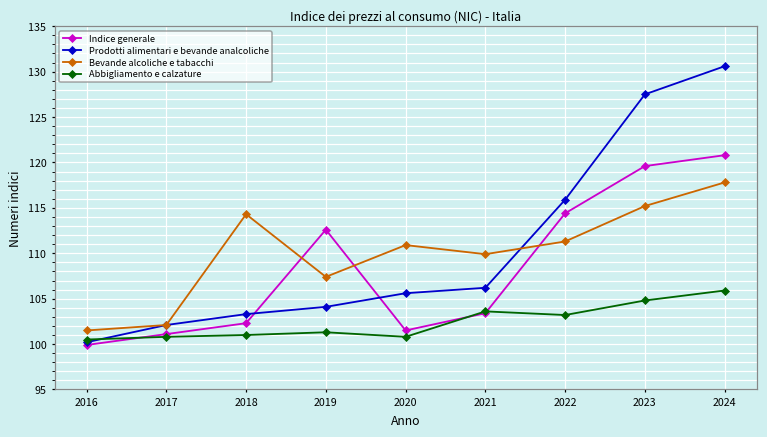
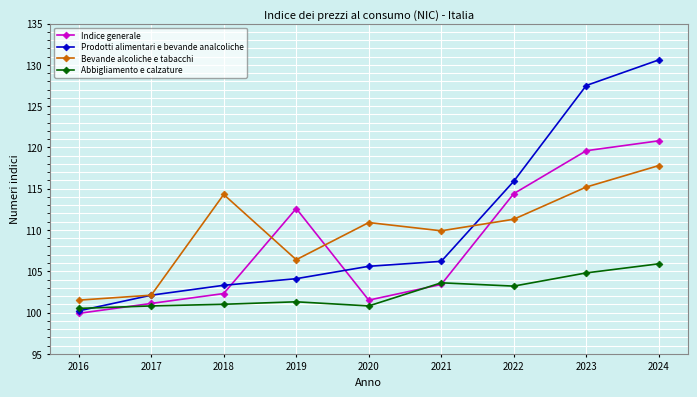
  {
    "Indice generale": {
      "2018": 102,
      "2019": 113,
      "2020": 102,
      "2022": 114,
      "2023": 120,
      "2024": 121
    },
    "Prodotti alimentari e bevande analcoliche": {
      "2018": 103,
      "2019": 104,
      "2020": 106,
      "2021": 106,
      "2022": 116,
      "2023": 128,
      "2024": 131
    },
    "Bevande alcoliche e tabacchi": {
      "2016": 102,
      "2018": 114,
-     "2019": 107,
+     "2019": 106,
      "2020": 111,
      "2021": 110,
      "2022": 111,
      "2023": 115,
      "2024": 118
    },
    "Abbigliamento e calzature": {
      "2018": 101,
      "2019": 101,
      "2020": 101,
      "2022": 103,
      "2023": 105,
      "2024": 106
    }
  }
